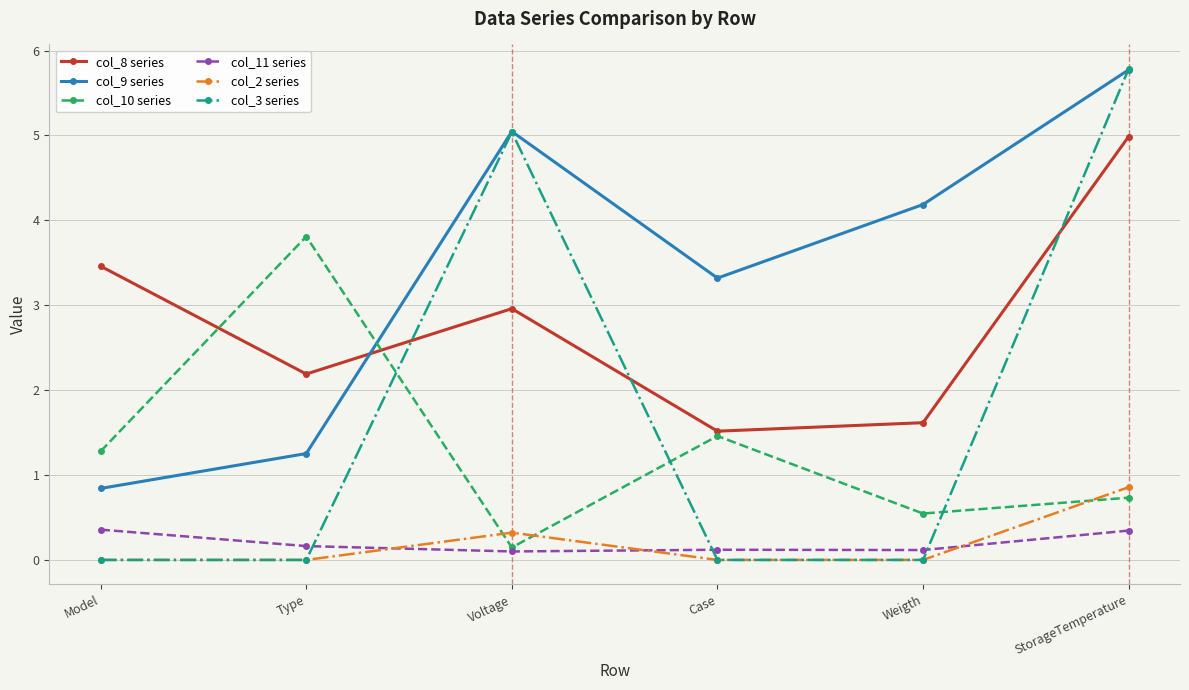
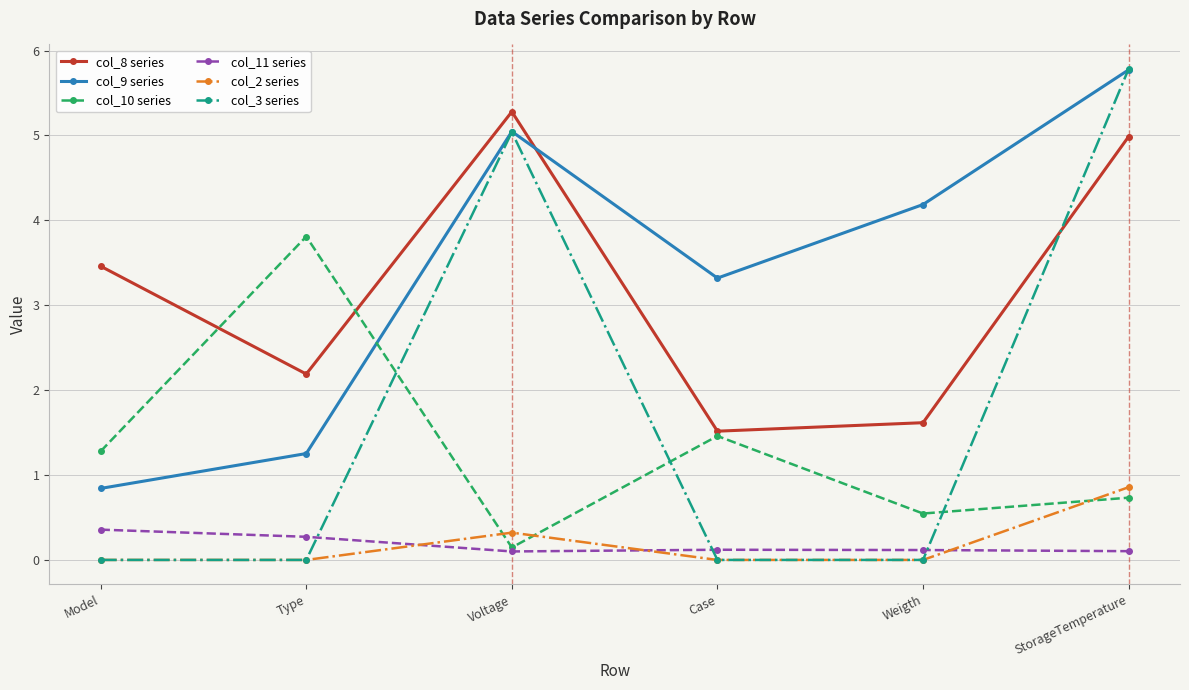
  {
    "col_8 series": {
      "Model": 3.5,
      "Type": 2.2,
-     "Voltage": 3.0,
+     "Voltage": 5.3,
      "Case": 1.5,
      "Weigth": 1.6,
      "StorageTemperature": 5.0
    },
    "col_9 series": {
      "Model": 0.8,
      "Type": 1.3,
      "Case": 3.3,
      "Weigth": 4.2
    },
    "col_11 series": {
      "Model": 0.4,
-     "Type": 0.2,
+     "Type": 0.3,
      "Voltage": 0.1,
      "Case": 0.1,
      "Weigth": 0.1,
-     "StorageTemperature": 0.3
+     "StorageTemperature": 0.1
    },
    "col_2 series": {
      "Voltage": 0.3,
      "StorageTemperature": 0.9
    }
  }
